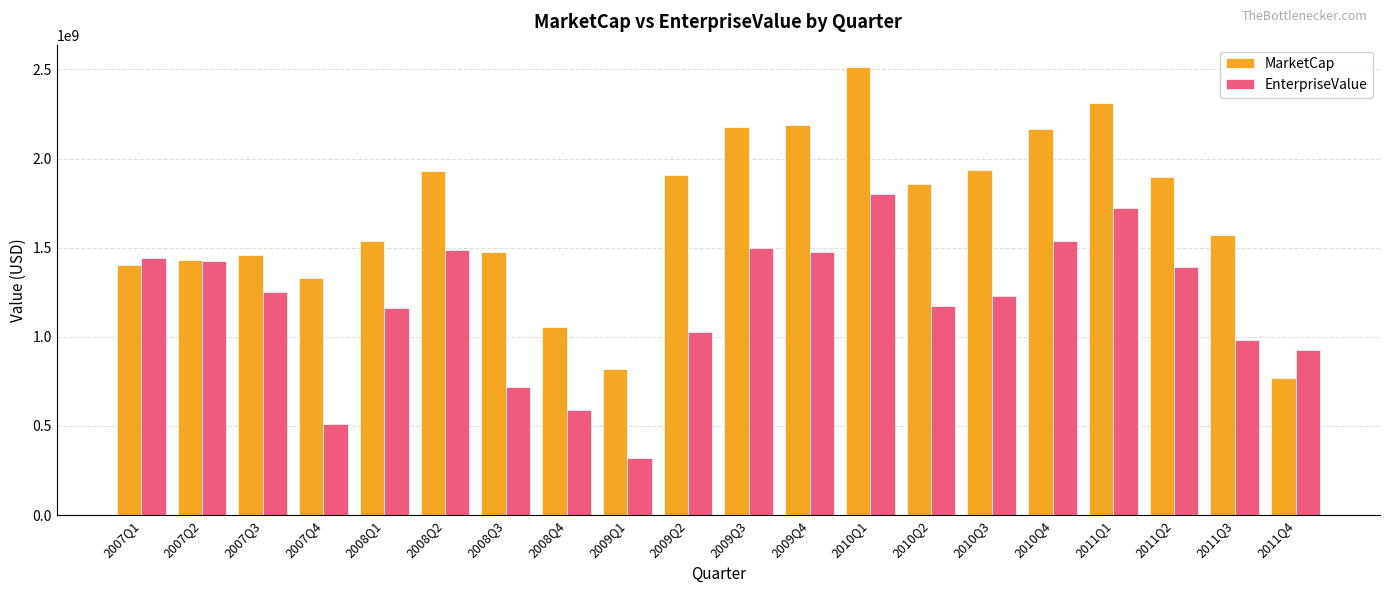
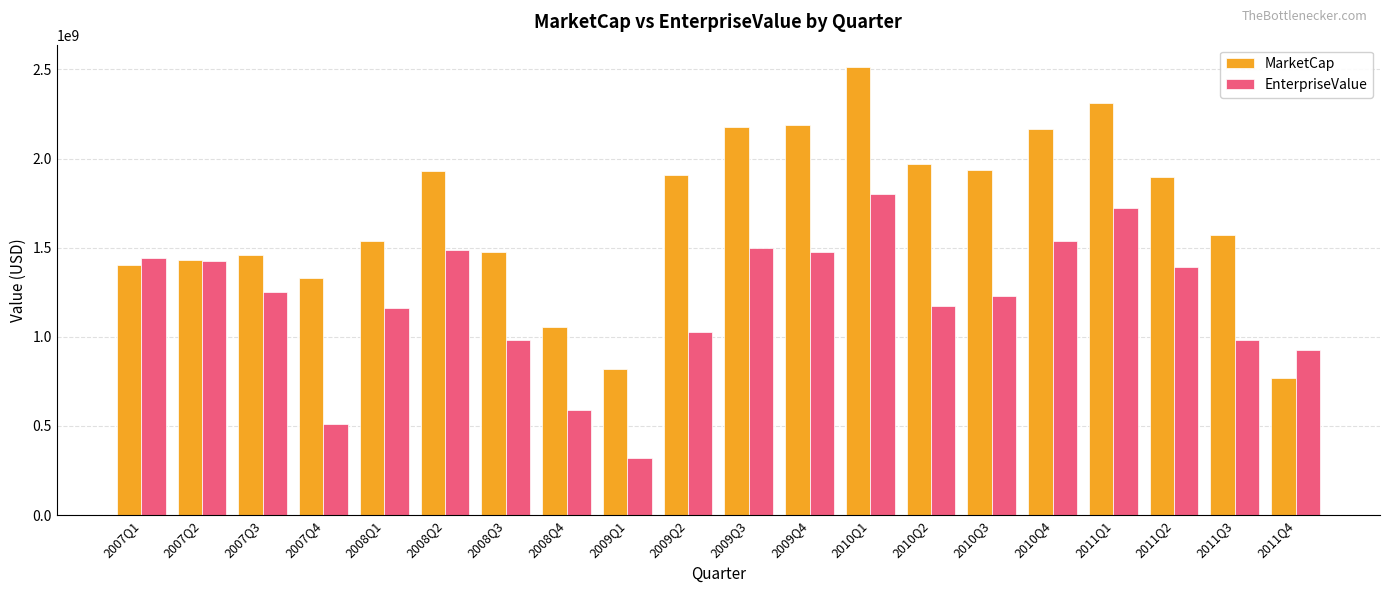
  {
    "MarketCap": {
      "2007Q1": 1400000000,
      "2007Q2": 1430000000,
      "2007Q3": 1460000000,
      "2007Q4": 1330000000,
      "2008Q1": 1540000000,
      "2008Q2": 1930000000,
      "2008Q3": 1480000000,
      "2008Q4": 1060000000,
      "2009Q1": 820000000,
      "2009Q2": 1910000000,
      "2009Q3": 2180000000,
      "2009Q4": 2190000000,
      "2010Q1": 2510000000,
-     "2010Q2": 1860000000,
+     "2010Q2": 1970000000,
      "2010Q3": 1940000000,
      "2010Q4": 2170000000,
      "2011Q1": 2310000000,
      "2011Q2": 1900000000,
      "2011Q3": 1570000000,
      "2011Q4": 770000000
    },
    "EnterpriseValue": {
      "2007Q1": 1440000000,
      "2007Q2": 1420000000,
      "2007Q3": 1250000000,
      "2007Q4": 510000000,
      "2008Q1": 1160000000,
      "2008Q2": 1490000000,
-     "2008Q3": 720000000,
+     "2008Q3": 980000000,
      "2008Q4": 590000000,
      "2009Q1": 320000000,
      "2009Q2": 1030000000,
      "2009Q3": 1500000000,
      "2009Q4": 1480000000,
      "2010Q1": 1800000000,
      "2010Q2": 1170000000,
      "2010Q3": 1230000000,
      "2010Q4": 1540000000,
      "2011Q1": 1730000000,
      "2011Q2": 1390000000,
      "2011Q3": 980000000,
      "2011Q4": 930000000
    }
  }
